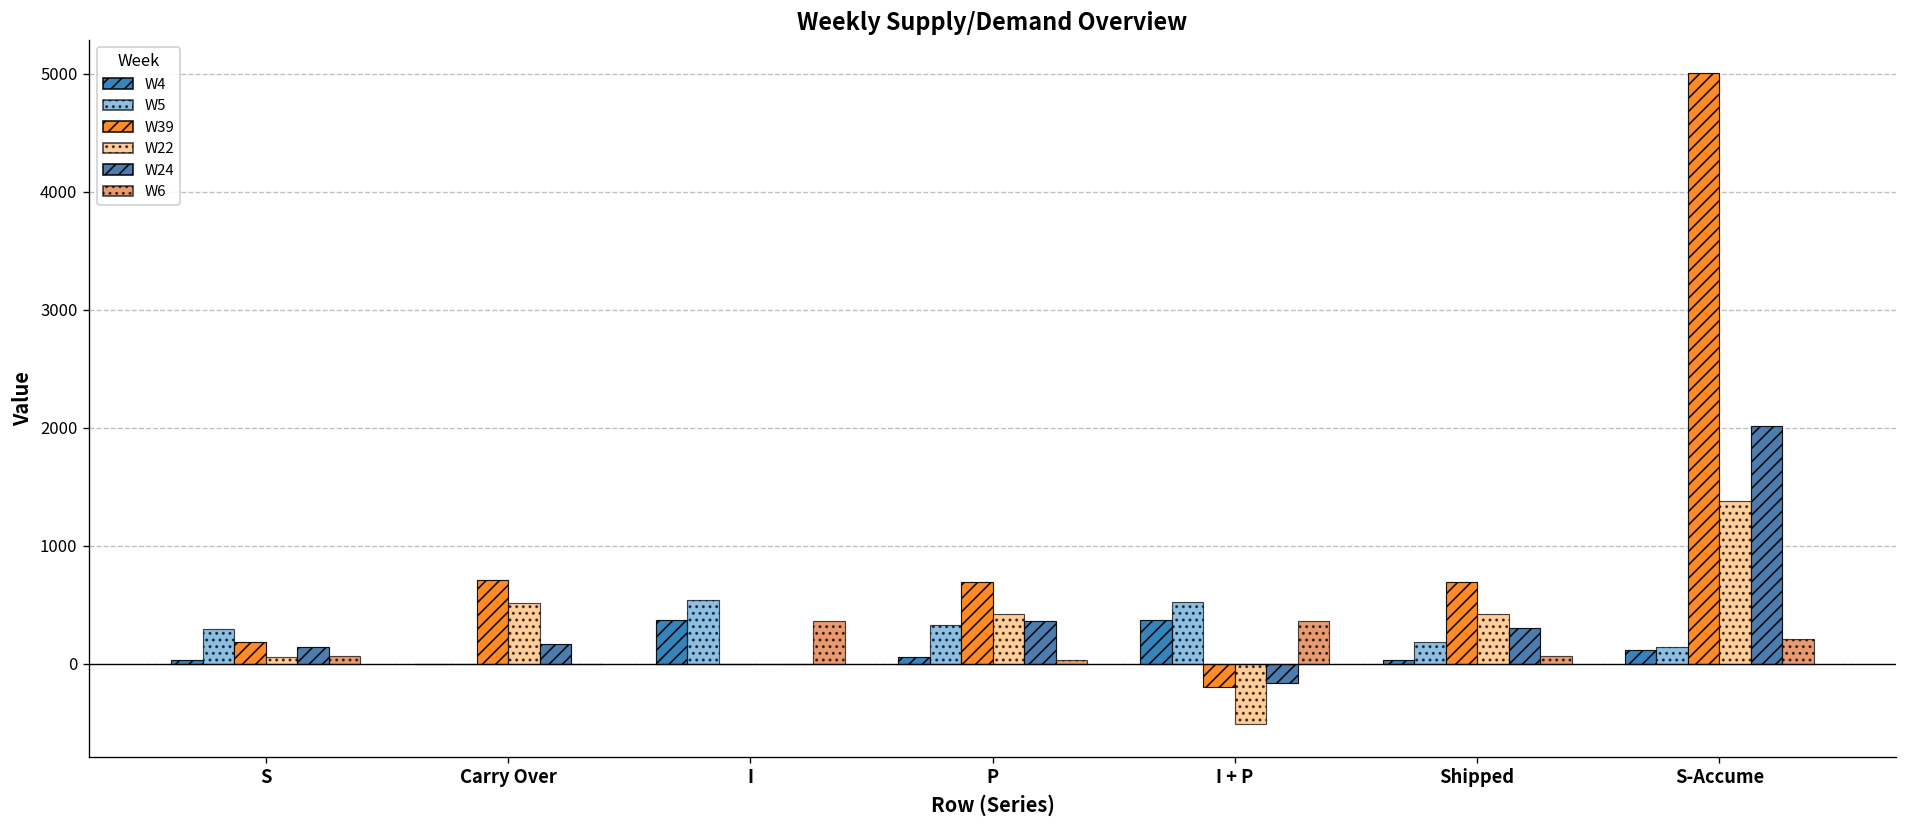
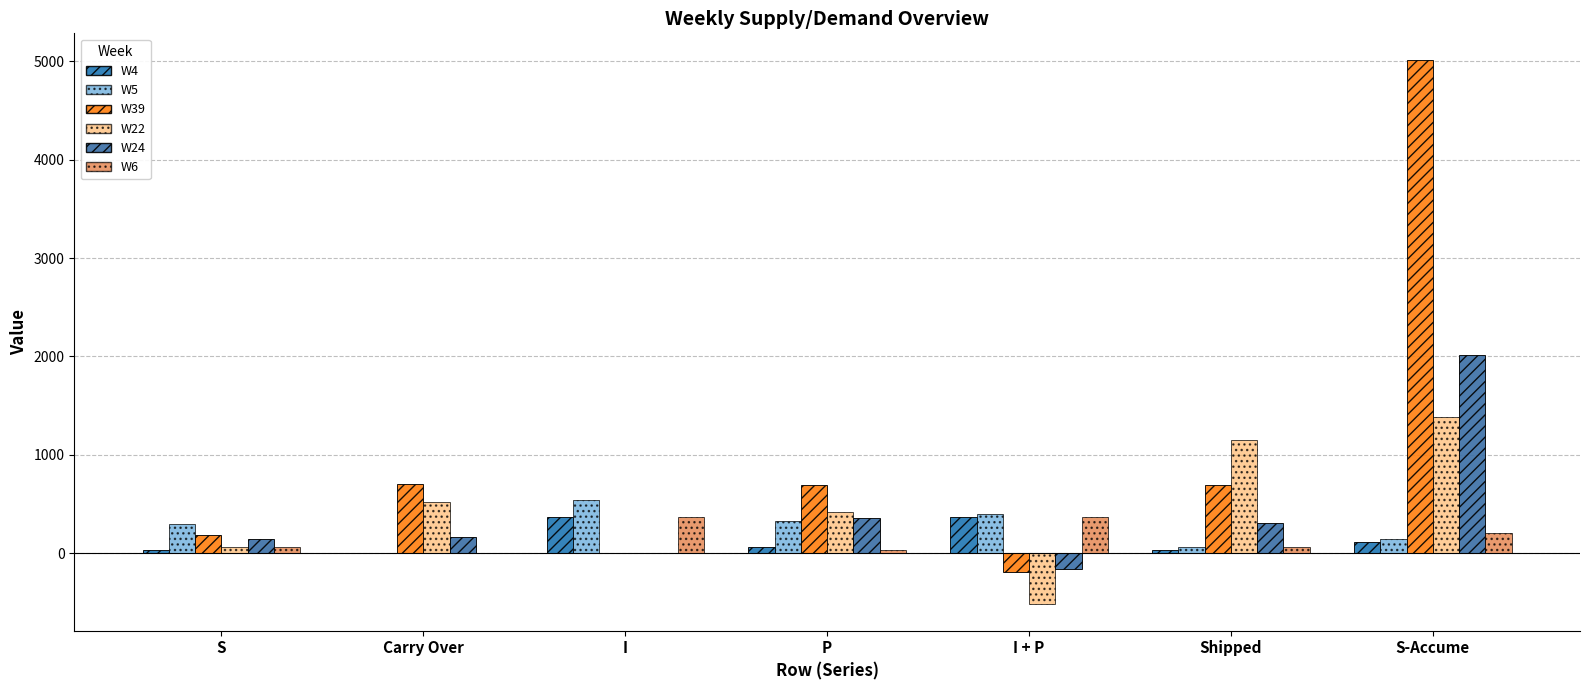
  {
    "W5": {
      "S": 300,
      "Carry Over": 0,
      "I": 500,
      "P": 300,
-     "I + P": 500,
-     "Shipped": 200,
+     "I + P": 400,
+     "Shipped": 100,
      "S-Accume": 100
    },
    "W22": {
      "S": 100,
      "Carry Over": 500,
      "I": 0,
      "P": 400,
      "I + P": -500,
-     "Shipped": 400,
+     "Shipped": 1200,
      "S-Accume": 1400
    }
  }
